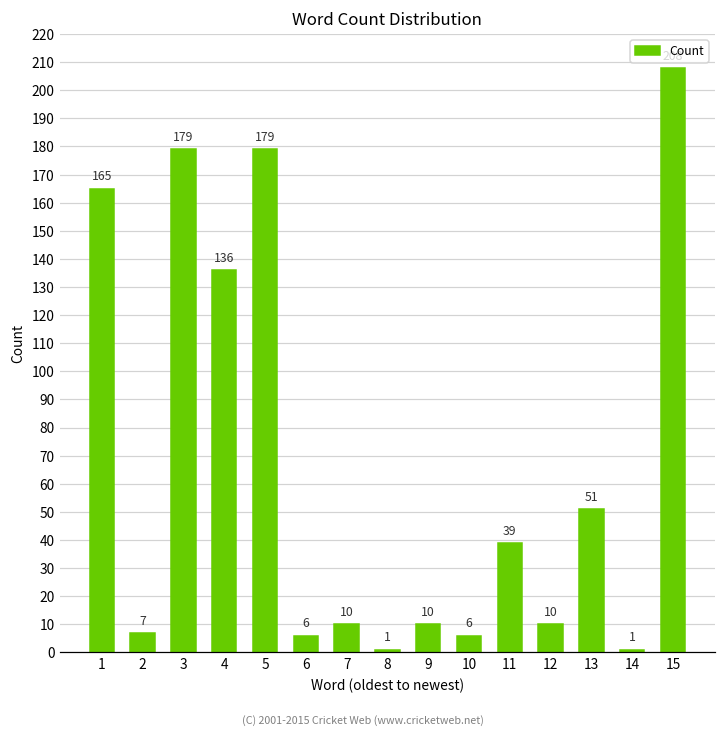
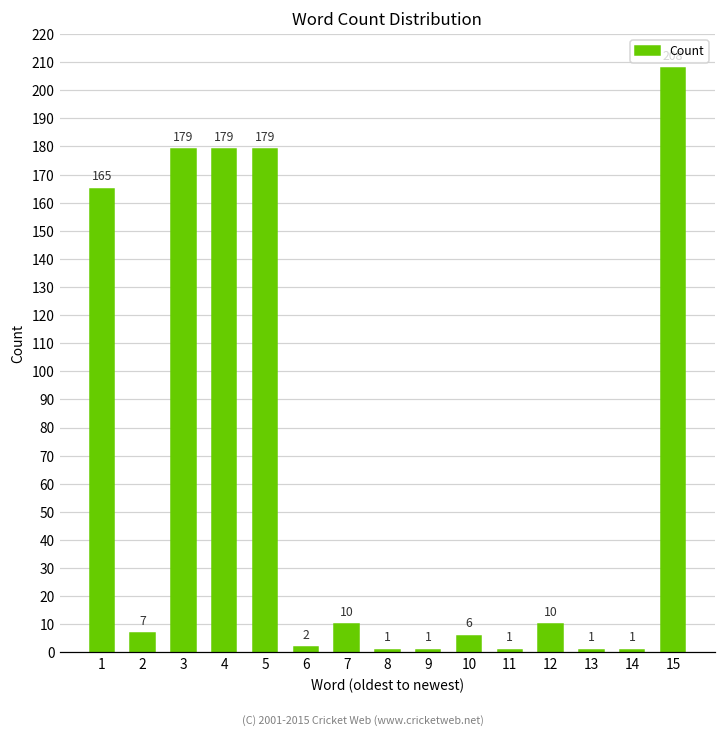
  {
    "1": 165,
    "2": 7,
    "3": 179,
-   "4": 136,
+   "4": 179,
    "5": 179,
-   "6": 6,
+   "6": 2,
    "7": 10,
    "8": 1,
-   "9": 10,
+   "9": 1,
    "10": 6,
-   "11": 39,
+   "11": 1,
    "12": 10,
-   "13": 51,
+   "13": 1,
    "14": 1
  }
